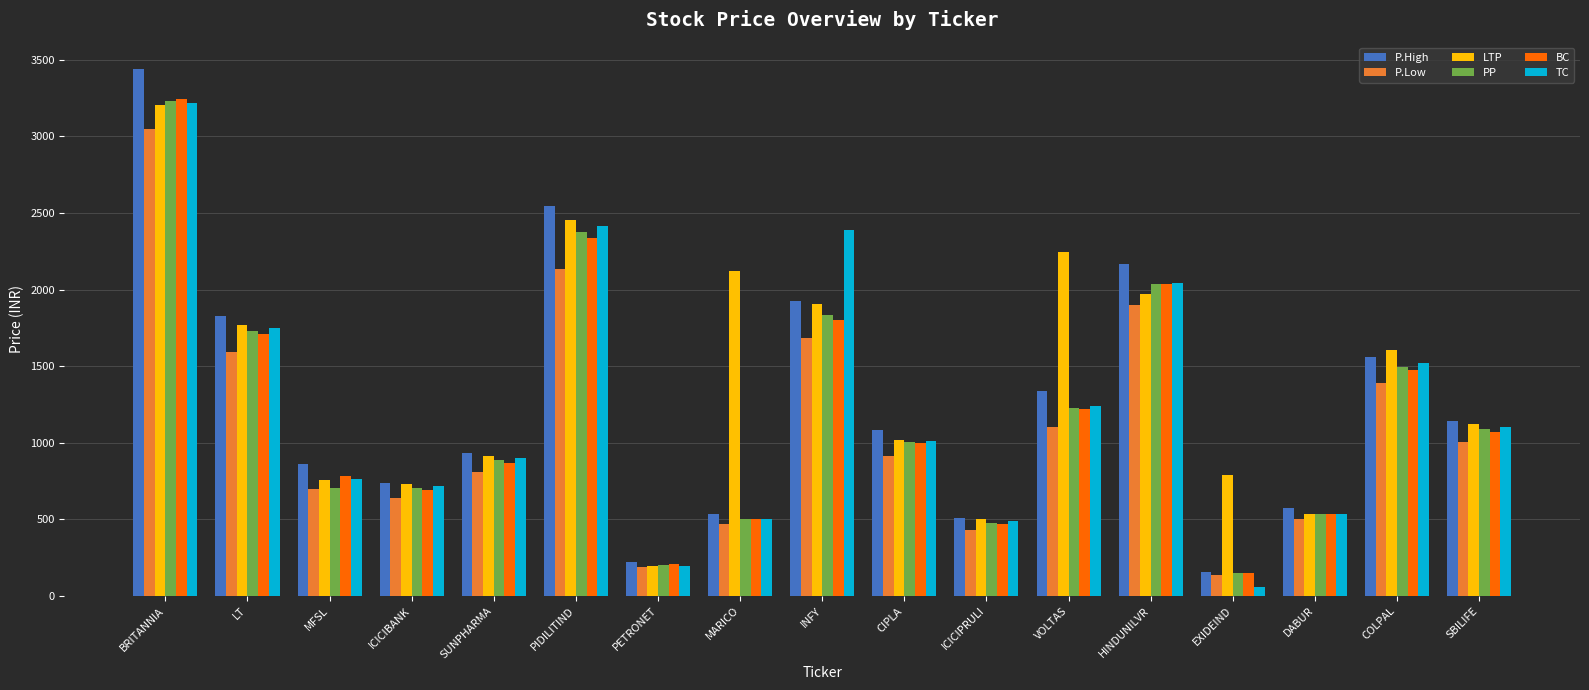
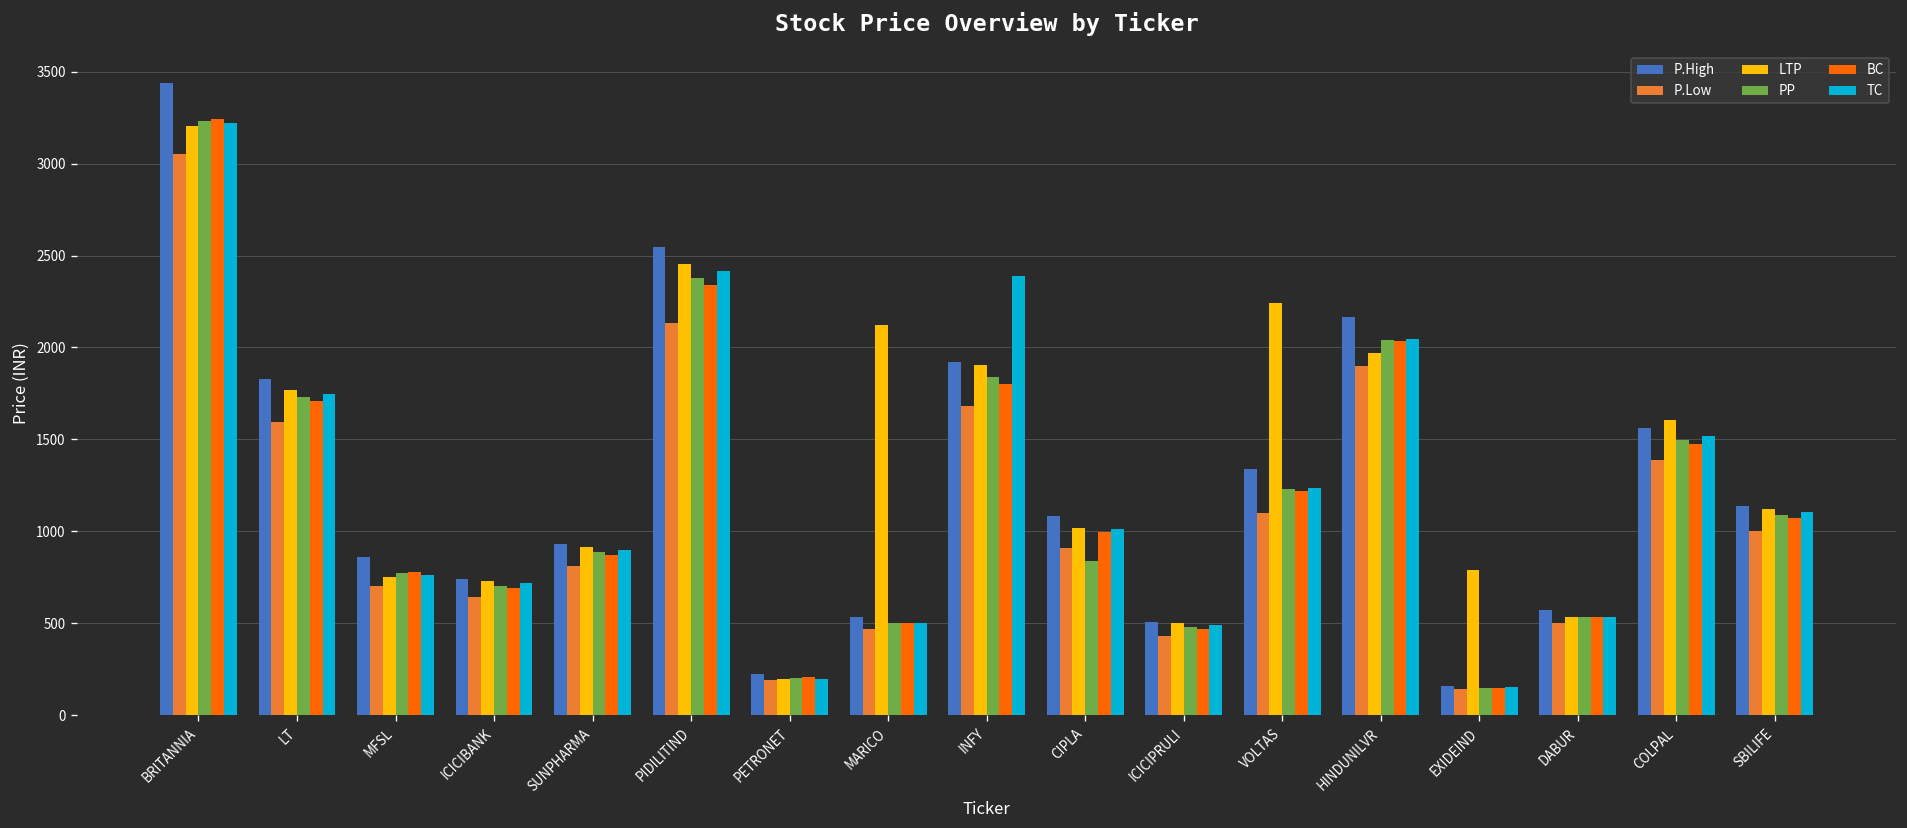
  {
    "P.High": {
      "BRITANNIA": 3440,
      "LT": 1830,
      "MFSL": 860,
      "ICICIBANK": 740,
      "SUNPHARMA": 930,
      "PIDILITIND": 2540,
      "PETRONET": 220,
      "MARICO": 540,
      "INFY": 1920,
      "CIPLA": 1080,
      "ICICIPRULI": 510,
      "VOLTAS": 1340,
      "HINDUNILVR": 2170,
      "EXIDEIND": 160,
      "DABUR": 570,
      "COLPAL": 1560,
      "SBILIFE": 1140
    },
    "LTP": {
      "BRITANNIA": 3210,
      "LT": 1770,
      "MFSL": 750,
      "ICICIBANK": 730,
      "SUNPHARMA": 910,
      "PIDILITIND": 2450,
      "PETRONET": 190,
      "MARICO": 2120,
      "INFY": 1910,
      "CIPLA": 1020,
      "ICICIPRULI": 500,
      "VOLTAS": 2240,
      "HINDUNILVR": 1970,
      "EXIDEIND": 790,
      "DABUR": 540,
      "COLPAL": 1600,
      "SBILIFE": 1120
    },
    "PP": {
      "BRITANNIA": 3230,
      "LT": 1730,
-     "MFSL": 710,
+     "MFSL": 770,
      "ICICIBANK": 700,
      "SUNPHARMA": 880,
      "PIDILITIND": 2380,
      "PETRONET": 200,
      "MARICO": 500,
      "INFY": 1840,
-     "CIPLA": 1000,
+     "CIPLA": 840,
      "ICICIPRULI": 480,
      "VOLTAS": 1230,
      "HINDUNILVR": 2040,
      "EXIDEIND": 150,
      "DABUR": 540,
      "COLPAL": 1500,
      "SBILIFE": 1090
    },
    "TC": {
      "BRITANNIA": 3220,
      "LT": 1750,
      "MFSL": 760,
      "ICICIBANK": 720,
      "SUNPHARMA": 900,
      "PIDILITIND": 2420,
      "PETRONET": 200,
      "MARICO": 500,
      "INFY": 2390,
      "CIPLA": 1010,
      "ICICIPRULI": 490,
      "VOLTAS": 1240,
      "HINDUNILVR": 2040,
-     "EXIDEIND": 60,
+     "EXIDEIND": 150,
      "DABUR": 540,
      "COLPAL": 1520,
      "SBILIFE": 1100
    }
  }
